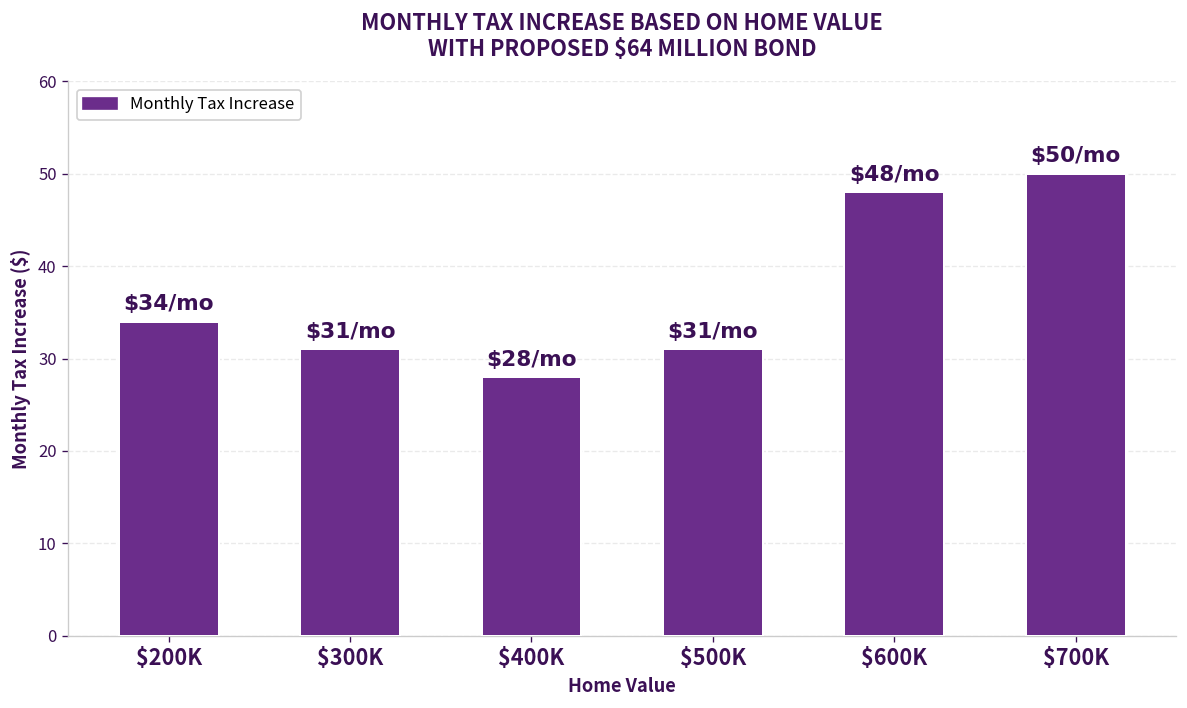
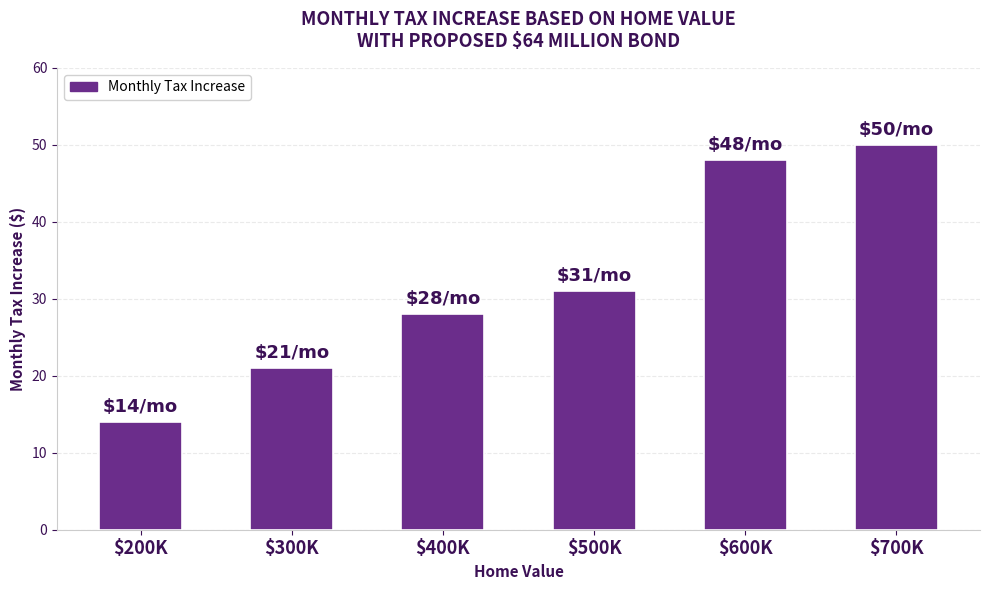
  {
-   "$200K": "$34/",
-   "$300K": "$31/",
+   "$200K": "$14/",
+   "$300K": "$21/",
    "$400K": "$28/",
    "$500K": "$31/",
    "$600K": "$48/",
    "$700K": "$50/"
  }
